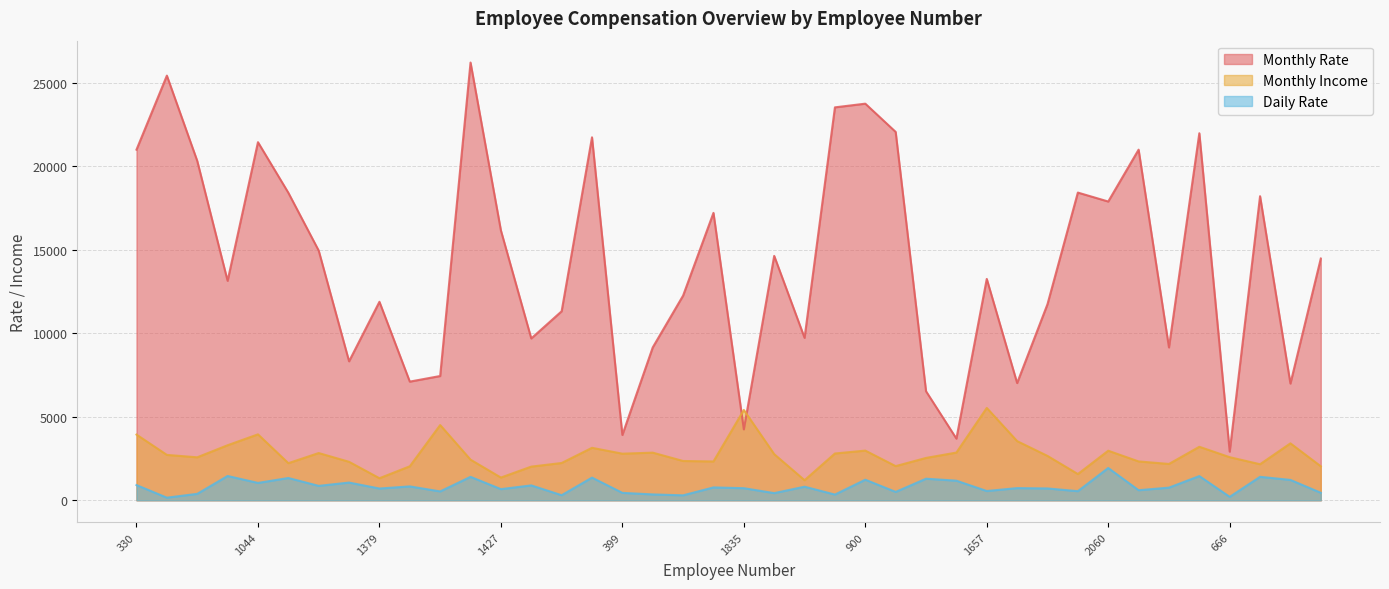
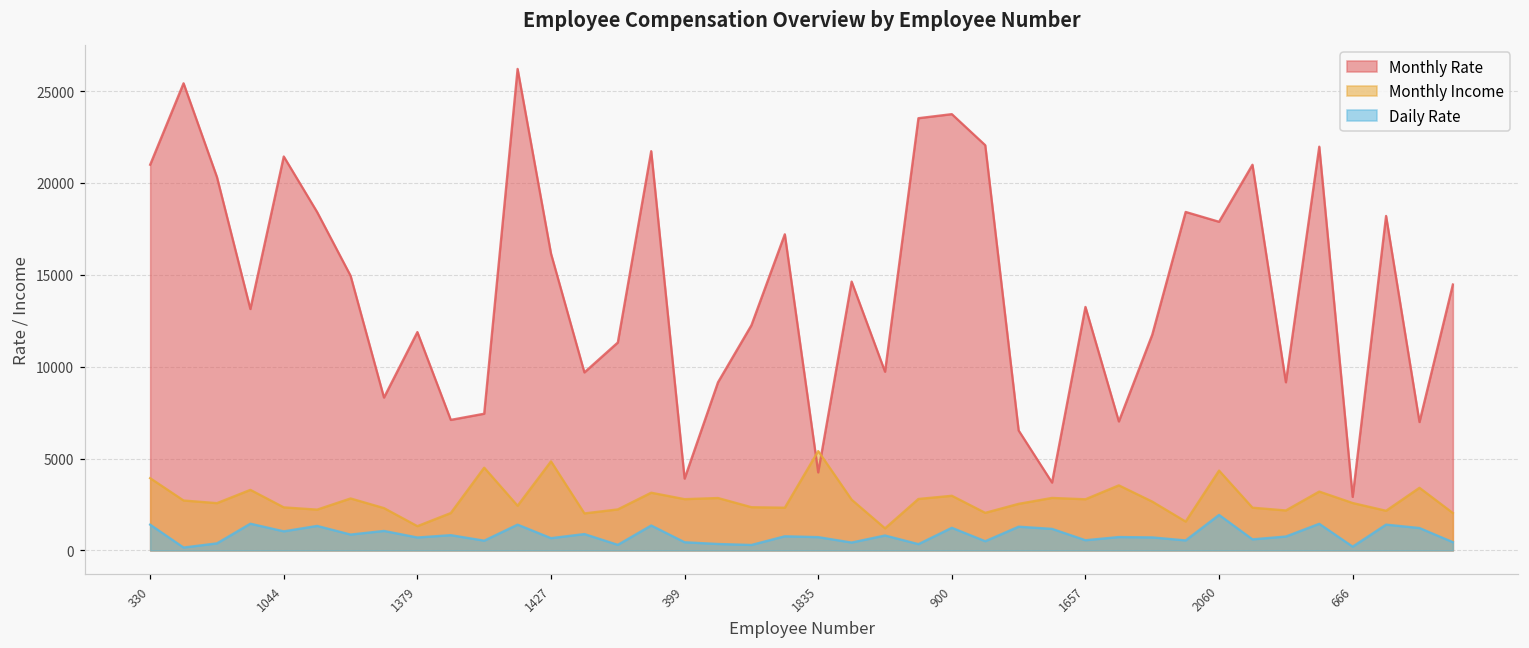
  {
    "Monthly Rate": {
      "330": 21000,
      "1044": 21400,
      "1379": 11900,
      "1427": 16200,
      "399": 3900,
      "1835": 4200,
      "900": 23700,
      "1657": 13300,
      "2060": 17900,
      "666": 2900
    },
    "Monthly Income": {
      "330": 3900,
-     "1044": 3900,
+     "1044": 2300,
      "1379": 1300,
-     "1427": 1400,
+     "1427": 4800,
      "399": 2800,
      "1835": 5400,
      "900": 3000,
-     "1657": 5500,
-     "2060": 3000,
+     "1657": 2800,
+     "2060": 4300,
      "666": 2600
    },
    "Daily Rate": {
-     "330": 900,
+     "330": 1400,
      "1044": 1000,
      "1379": 700,
      "1427": 700,
      "399": 400,
      "1835": 700,
      "900": 1200,
      "1657": 600,
      "2060": 1900,
      "666": 200
    }
  }
